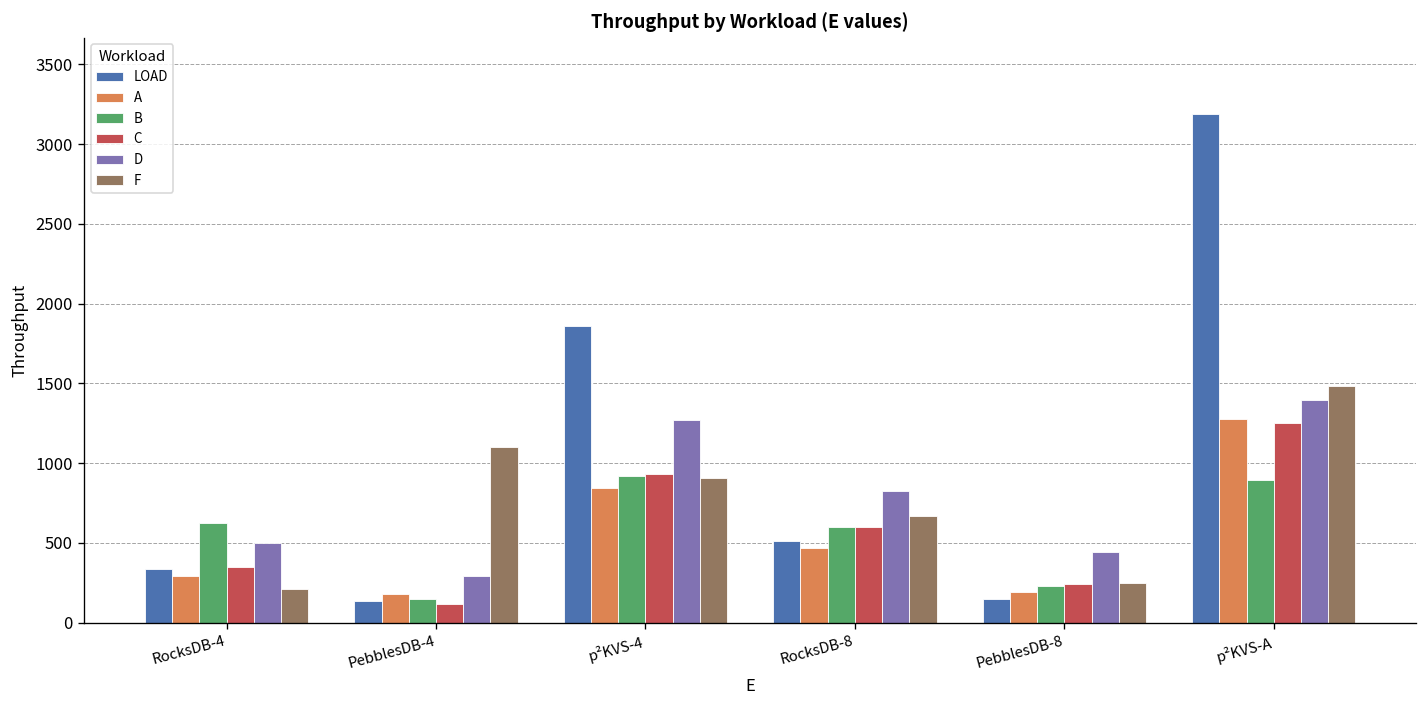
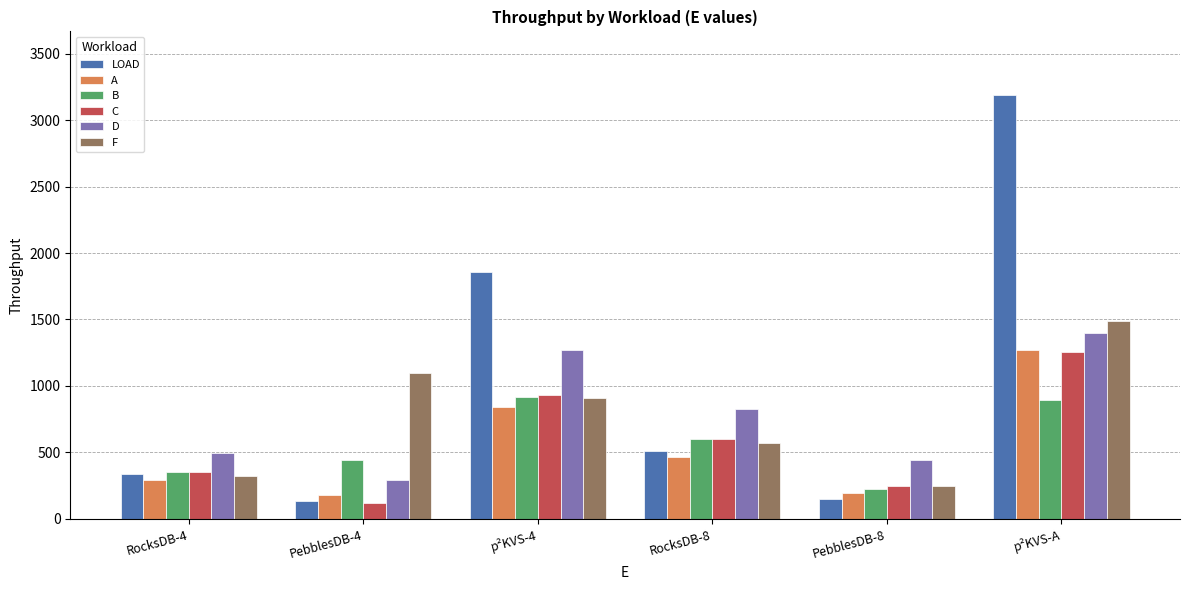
  {
    "B": {
-     "RocksDB-4": 630,
-     "PebblesDB-4": 150,
+     "RocksDB-4": 350,
+     "PebblesDB-4": 440,
      "p²KVS-4": 920,
      "RocksDB-8": 600,
      "PebblesDB-8": 230,
      "p²KVS-A": 900
    },
    "F": {
-     "RocksDB-4": 210,
+     "RocksDB-4": 320,
      "PebblesDB-4": 1100,
      "p²KVS-4": 910,
-     "RocksDB-8": 670,
+     "RocksDB-8": 570,
      "PebblesDB-8": 250,
      "p²KVS-A": 1490
    }
  }
